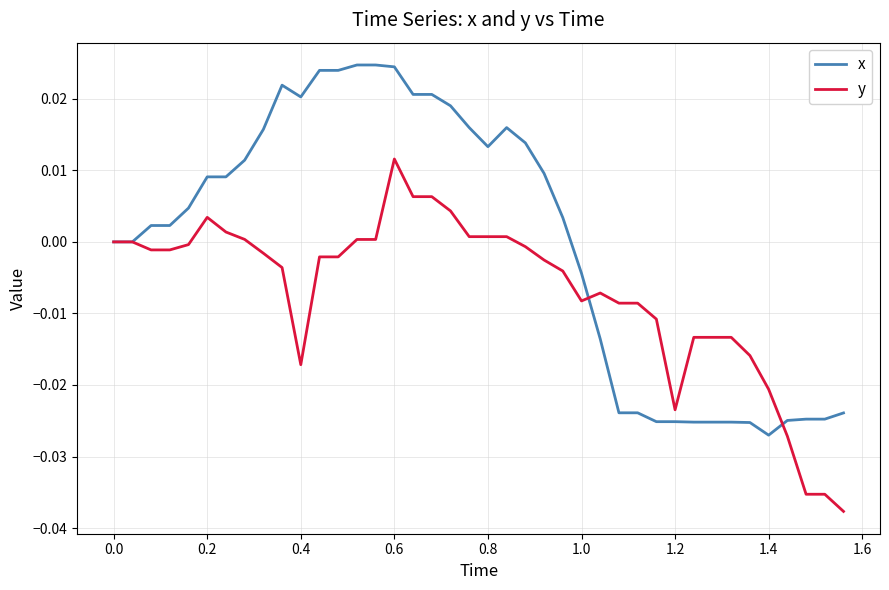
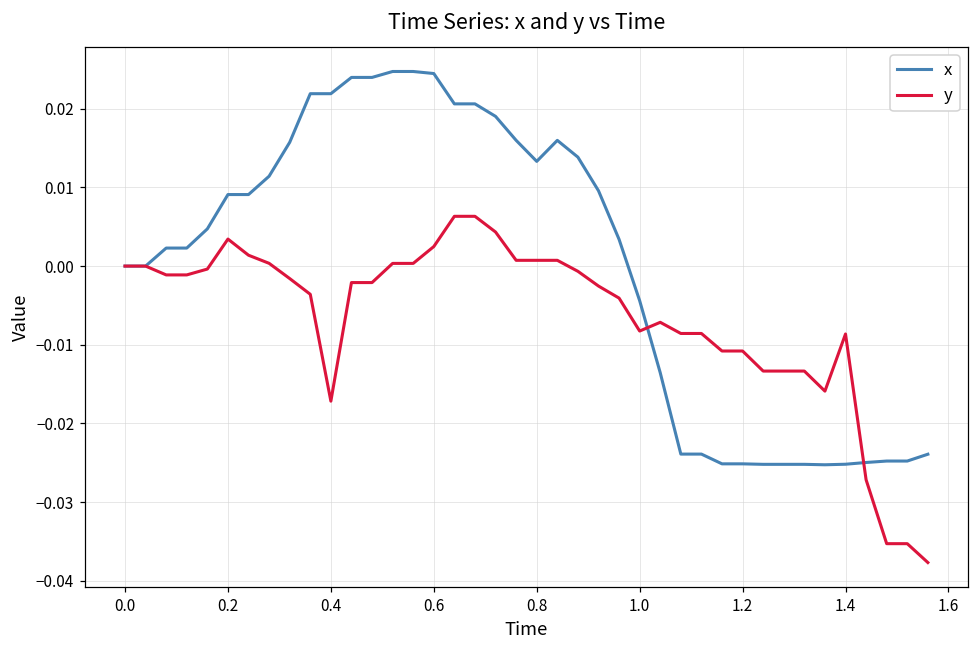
  {
    "x": {
      "0.2": 0.009,
-     "0.4": 0.020,
+     "0.4": 0.022,
      "0.6": 0.024,
      "0.8": 0.013,
      "1.0": -0.004,
      "1.2": -0.025,
-     "1.4": -0.027
+     "1.4": -0.025
    },
    "y": {
      "0.2": 0.003,
      "0.4": -0.017,
-     "0.6": 0.012,
+     "0.6": 0.002,
      "0.8": 0.001,
      "1.0": -0.008,
-     "1.2": -0.023,
-     "1.4": -0.021
+     "1.2": -0.011,
+     "1.4": -0.009
    }
  }
